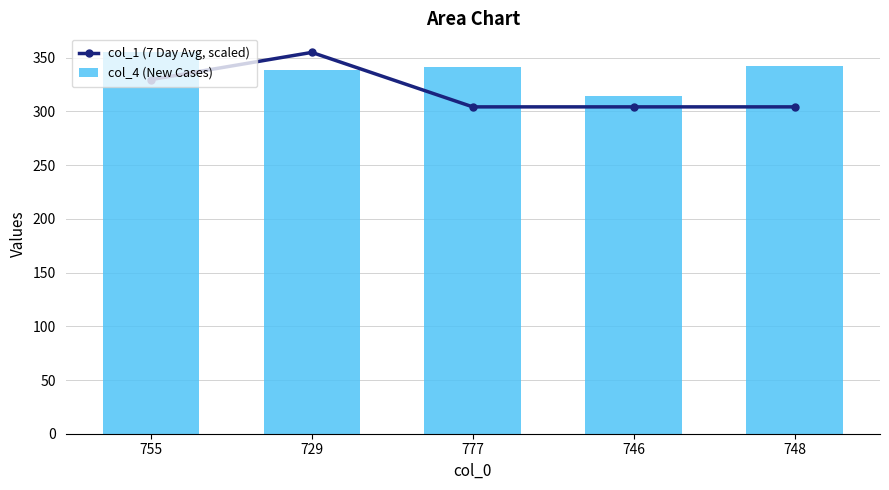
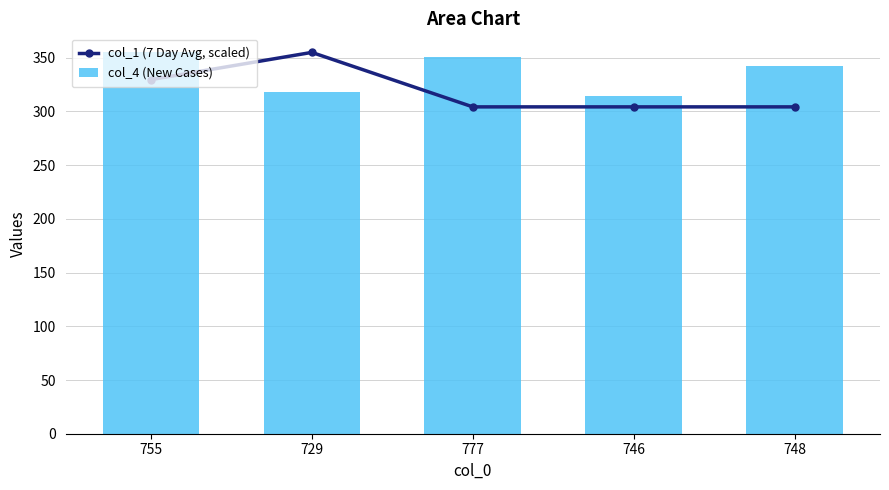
  {
    "col_4 (New Cases)": {
-     "729": 339,
-     "777": 341,
+     "729": 318,
+     "777": 351,
      "746": 314,
      "748": 342
    },
    "col_1 (7 Day Avg, scaled)": {
      "729": 355,
      "777": 304,
      "746": 304,
      "748": 304
    }
  }
